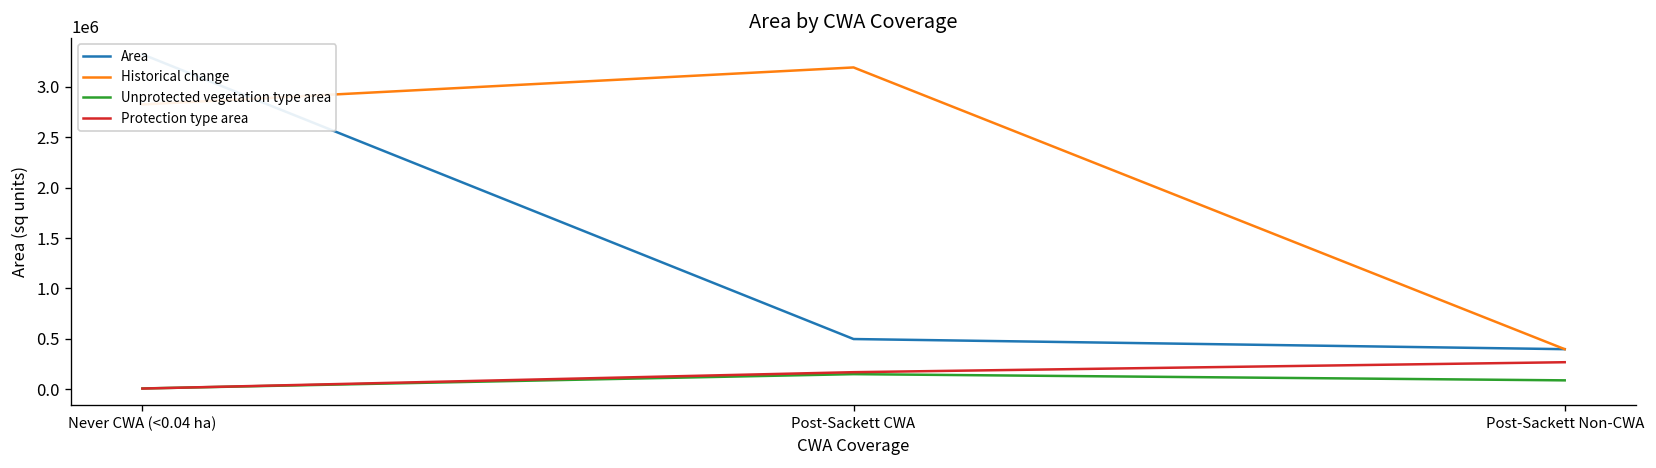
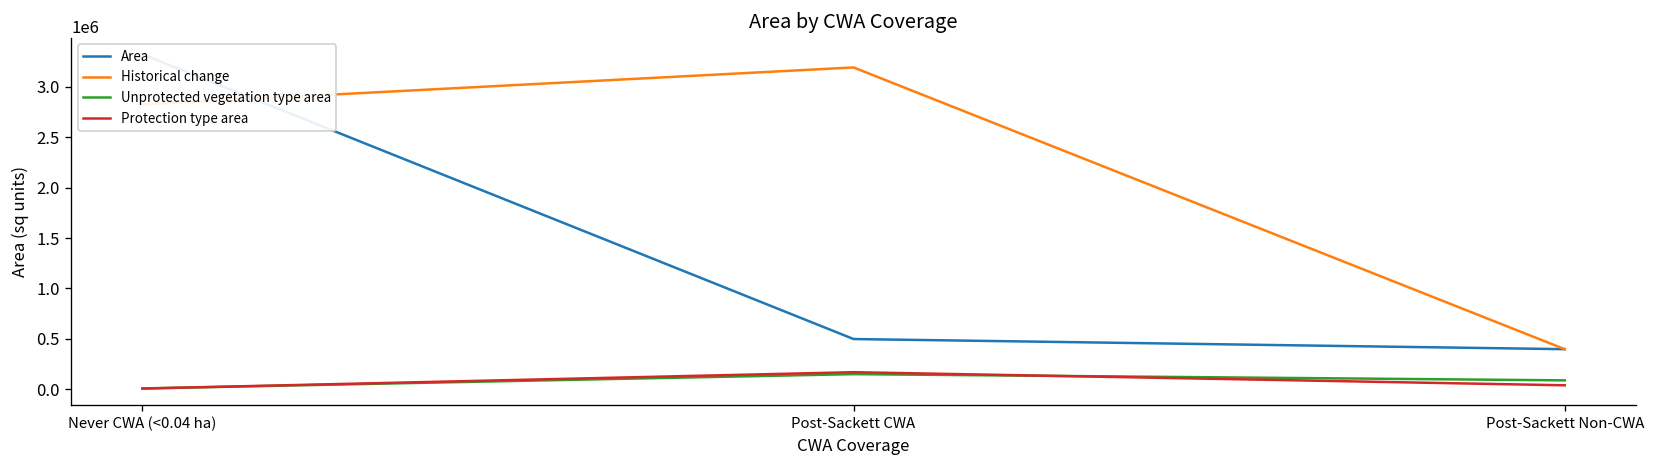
  {
    "Area": {
      "Post-Sackett CWA": 500000
    },
    "Historical change": {
      "Post-Sackett CWA": 3200000
    },
    "Unprotected vegetation type area": {
      "Post-Sackett Non-CWA": 100000
    },
    "Protection type area": {
-     "Post-Sackett Non-CWA": 300000
+     "Post-Sackett Non-CWA": 0
    }
  }
